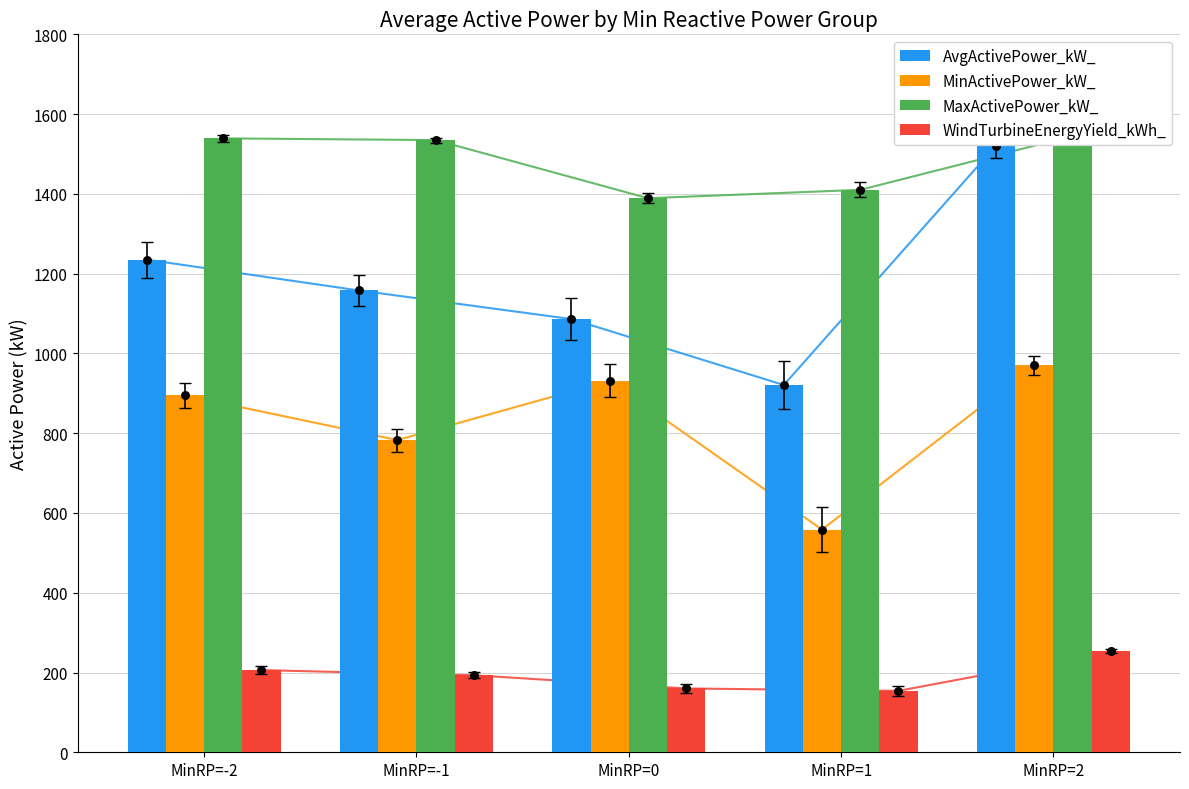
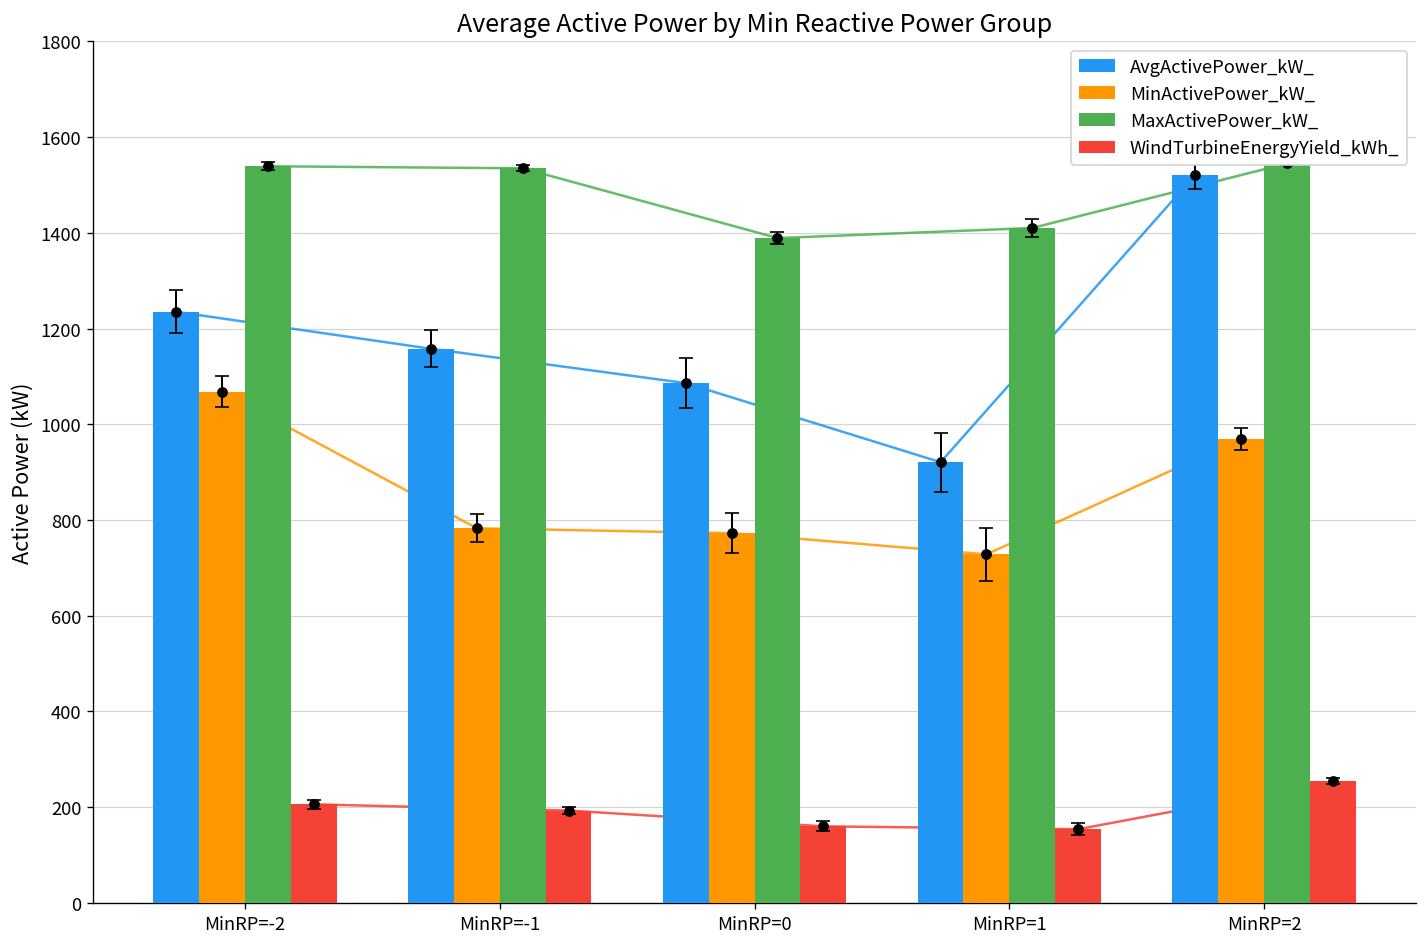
  {
    "AvgActivePower_kW_": {
      "MinRP=-2": 1240,
      "MinRP=-1": 1160,
      "MinRP=0": 1090,
      "MinRP=1": 920,
      "MinRP=2": 1520
    },
    "MinActivePower_kW_": {
-     "MinRP=-2": 890,
+     "MinRP=-2": 1070,
      "MinRP=-1": 780,
-     "MinRP=0": 930,
-     "MinRP=1": 560,
+     "MinRP=0": 770,
+     "MinRP=1": 730,
      "MinRP=2": 970
    },
    "MaxActivePower_kW_": {
      "MinRP=-2": 1540,
      "MinRP=-1": 1530,
      "MinRP=0": 1390,
      "MinRP=1": 1410
    },
    "WindTurbineEnergyYield_kWh_": {
      "MinRP=-2": 210,
      "MinRP=-1": 190,
      "MinRP=0": 160,
      "MinRP=1": 150,
      "MinRP=2": 250
    }
  }
